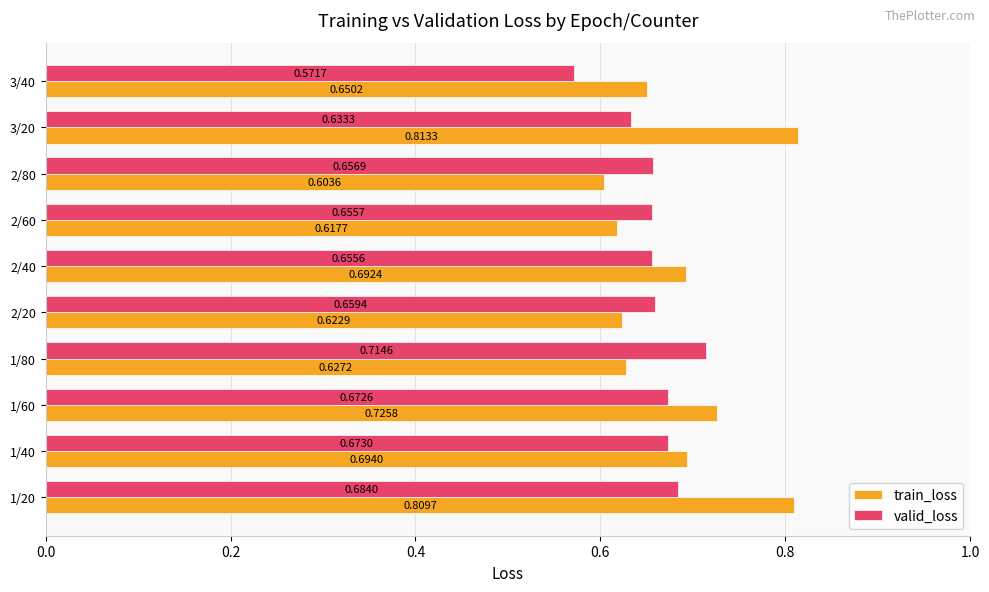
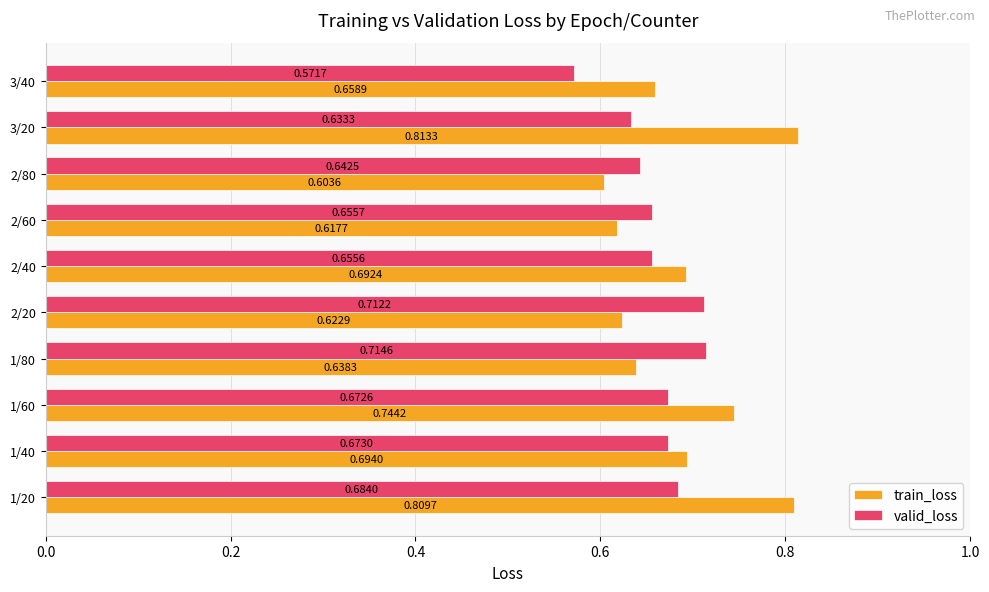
  {
    "train_loss": {
-     "3/40": 0.6502,
+     "3/40": 0.6589,
      "3/20": 0.8133,
      "2/80": 0.6036,
      "2/60": 0.6177,
      "2/40": 0.6924,
      "2/20": 0.6229,
-     "1/80": 0.6272,
-     "1/60": 0.7258,
+     "1/80": 0.6383,
+     "1/60": 0.7442,
      "1/40": 0.6940,
      "1/20": 0.8097
    },
    "valid_loss": {
      "3/40": 0.5717,
      "3/20": 0.6333,
-     "2/80": 0.6569,
+     "2/80": 0.6425,
      "2/60": 0.6557,
      "2/40": 0.6556,
-     "2/20": 0.6594,
+     "2/20": 0.7122,
      "1/80": 0.7146,
      "1/60": 0.6726,
      "1/40": 0.6730,
      "1/20": 0.6840
    }
  }
